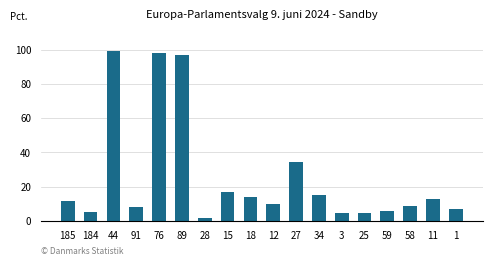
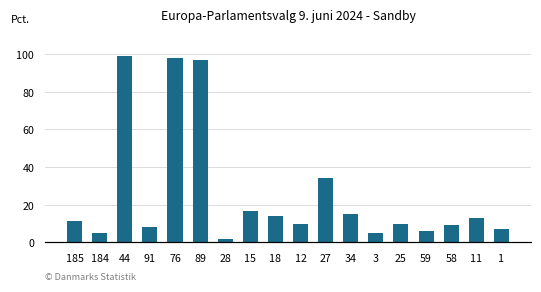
  {
    "185": 12,
    "184": 5,
    "44": 99,
    "91": 8,
    "76": 98,
    "89": 97,
    "28": 2,
    "15": 17,
    "18": 14,
    "12": 10,
    "27": 34,
    "34": 15,
    "3": 5,
-   "25": 5,
+   "25": 10,
    "59": 6,
    "58": 9,
    "11": 13,
    "1": 7
  }
